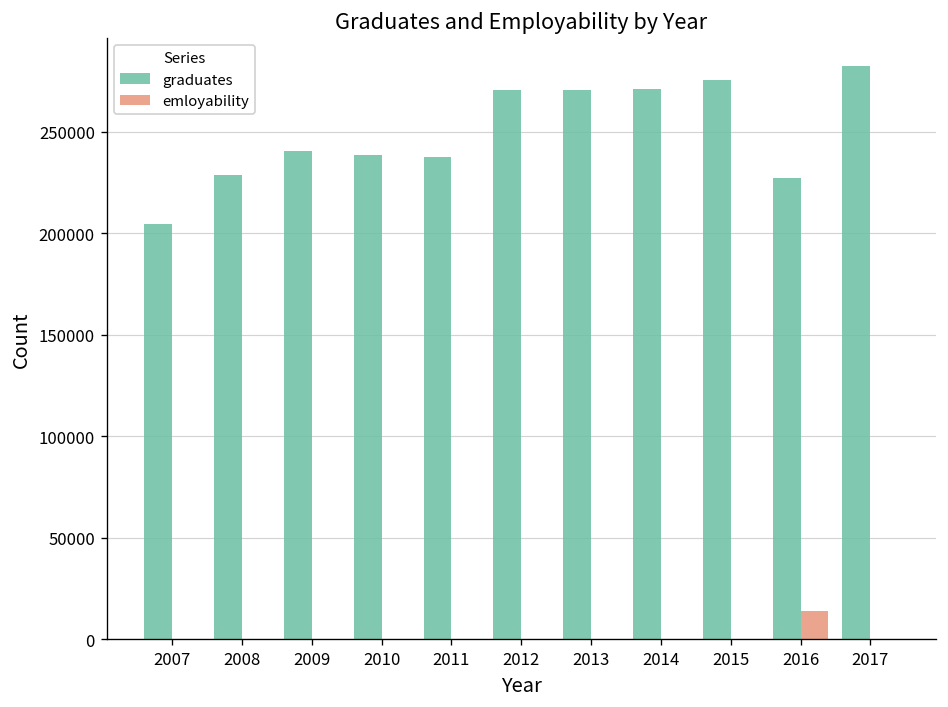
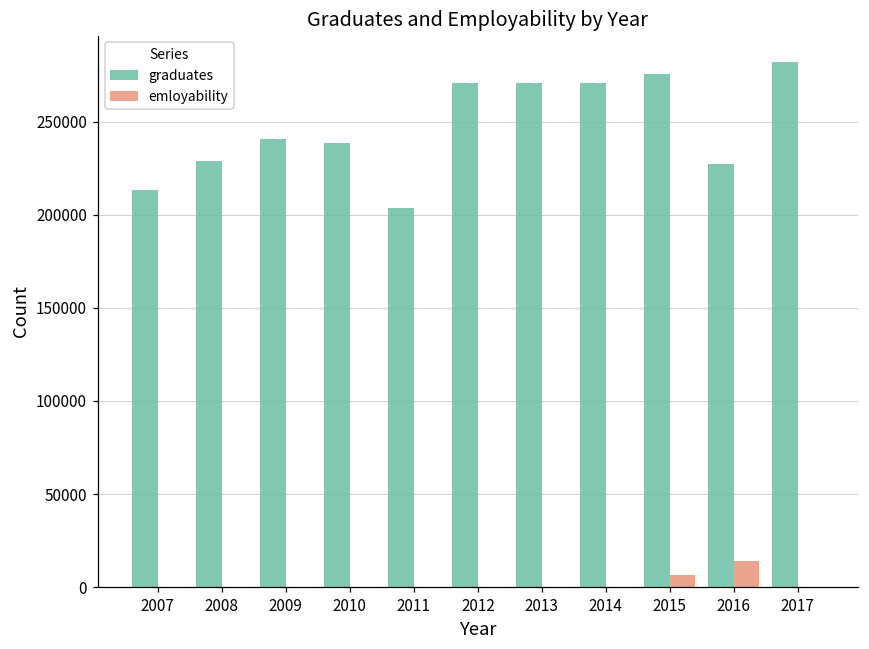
  {
    "graduates": {
-     "2007": 205000,
+     "2007": 214000,
      "2008": 229000,
      "2009": 241000,
      "2010": 239000,
-     "2011": 238000,
+     "2011": 203000,
      "2012": 271000,
      "2013": 271000,
      "2014": 271000,
      "2015": 275000,
      "2016": 227000,
      "2017": 282000
    },
    "emloyability": {
-     "2015": 0,
+     "2015": 7000,
      "2016": 14000
    }
  }
